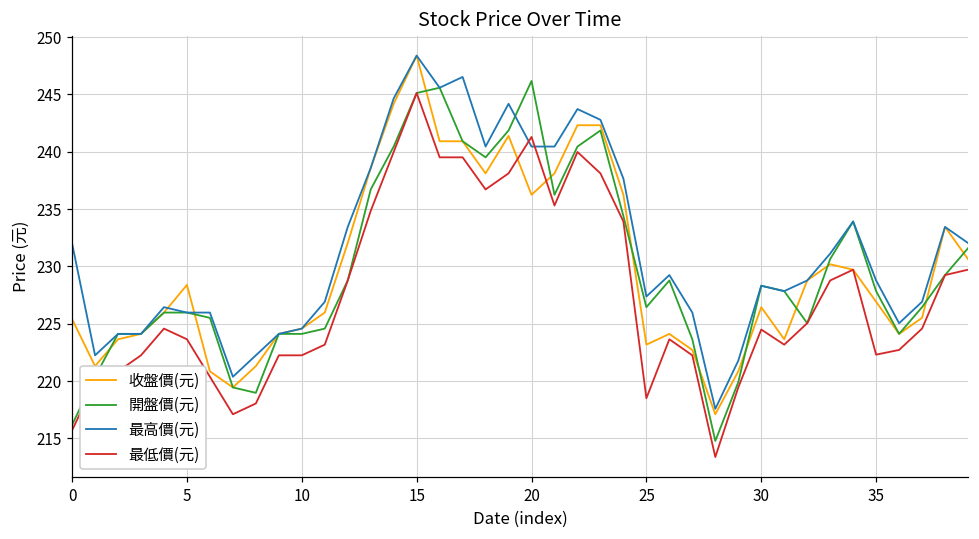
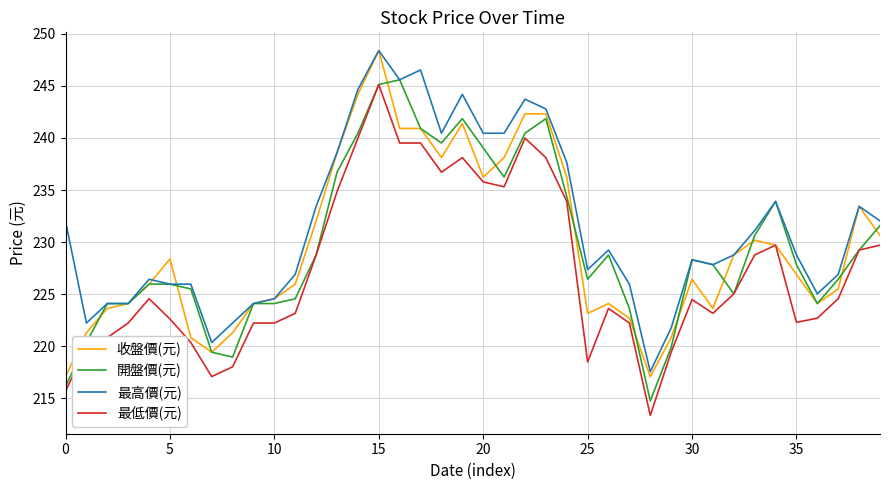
  {
    "收盤價(元)": {
-     "0": 225.4,
+     "0": 217.1,
      "5": 228.4,
      "20": 236.2,
      "25": 223.2,
      "30": 226.4,
      "35": 226.9
    },
    "開盤價(元)": {
      "0": 216.2,
      "10": 224.1,
-     "20": 246.2,
+     "20": 239.1,
      "25": 226.4,
      "35": 227.8
    },
    "最高價(元)": {
      "0": 232.0,
      "20": 240.5,
      "25": 227.4,
      "35": 228.8
    },
    "最低價(元)": {
      "0": 215.7,
-     "5": 223.6,
+     "5": 222.6,
      "10": 222.2,
-     "20": 241.3,
+     "20": 235.8,
      "25": 218.5,
      "30": 224.5,
      "35": 222.3
    }
  }
